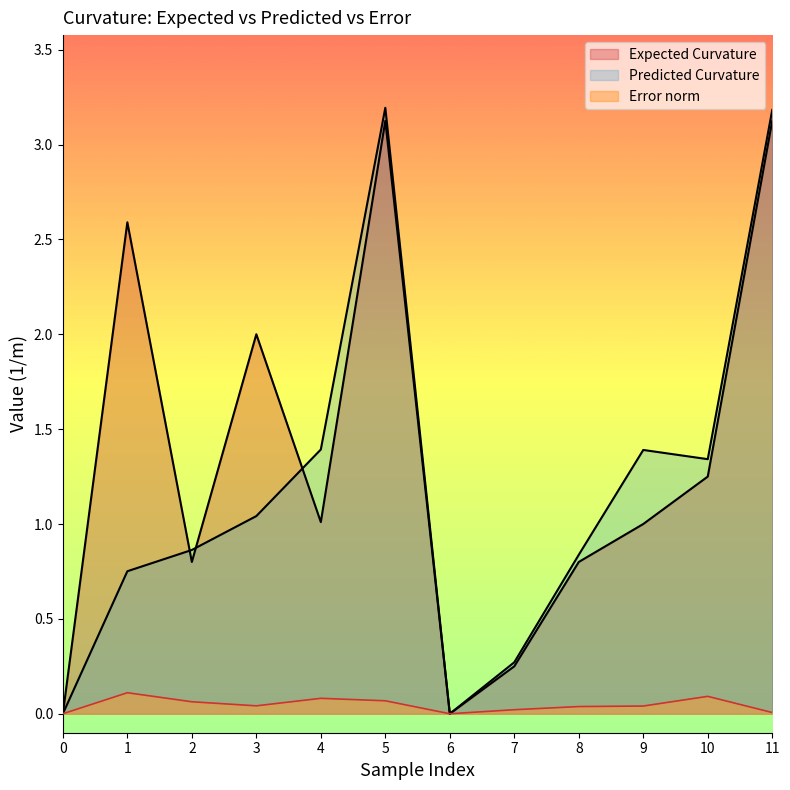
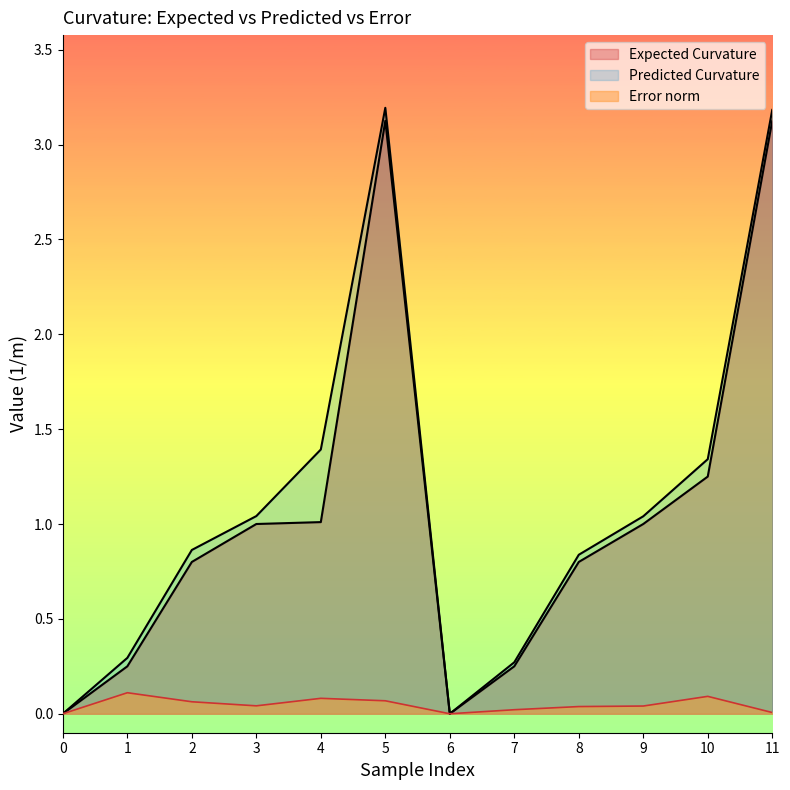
  {
    "Expected Curvature": {
-     "1": 2.59,
+     "1": 0.25,
      "2": 0.80,
-     "3": 2,
+     "3": 1,
      "4": 1.01,
      "5": 3.13,
      "7": 0.25,
      "8": 0.80,
      "9": 1.00,
      "10": 1.25,
      "11": 3.13
    },
    "Predicted Curvature": {
-     "1": 0.75,
+     "1": 0.29,
      "2": 0.86,
      "3": 1.04,
      "4": 1.39,
      "5": 3.19,
      "7": 0.27,
      "8": 0.84,
-     "9": 1.39,
+     "9": 1.04,
      "10": 1.34,
      "11": 3.18
    },
    "Error norm": {
      "1": 0.11,
      "2": 0.06,
      "3": 0.04,
      "4": 0.08,
      "5": 0.07,
      "7": 0.02,
      "8": 0.04,
      "9": 0.04,
      "10": 0.09,
      "11": 0.01
    }
  }
